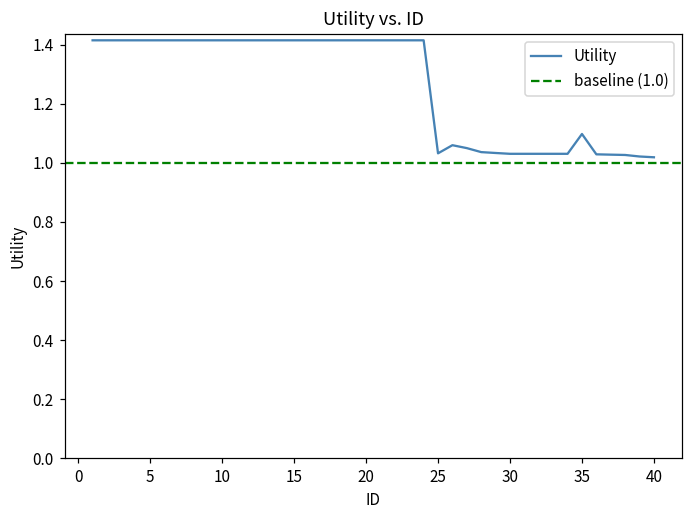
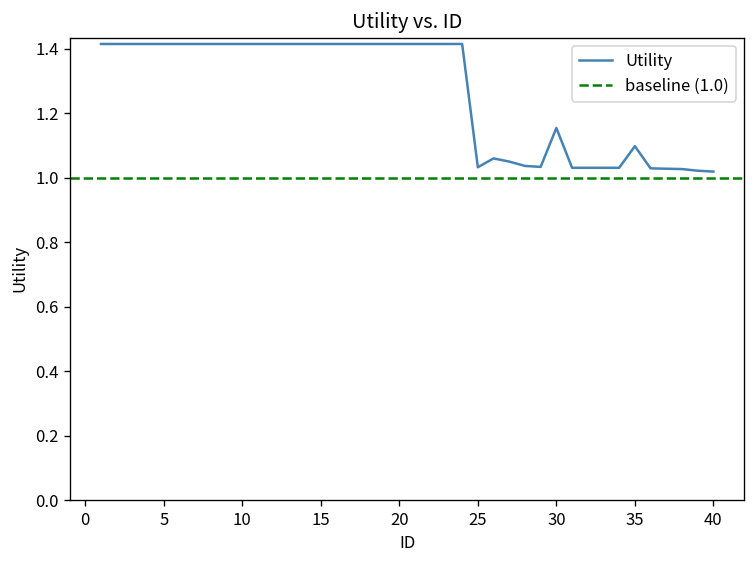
  {
    "5": 1.41,
    "10": 1.41,
    "15": 1.41,
    "20": 1.41,
    "25": 1.03,
-   "30": 1.03,
+   "30": 1.15,
    "35": 1.10,
    "40": 1.02
  }
